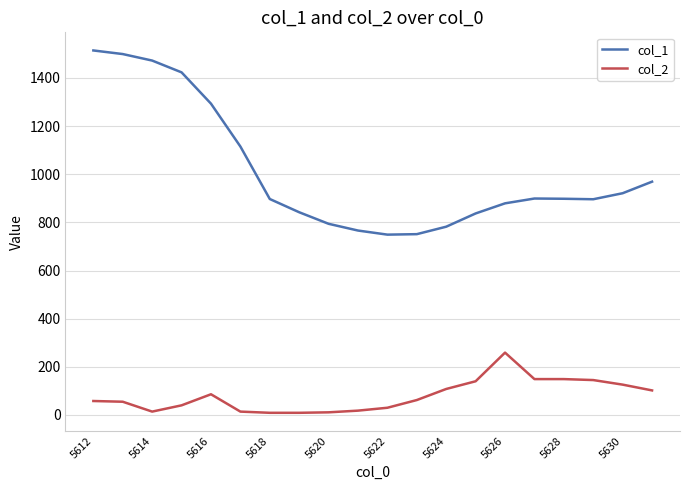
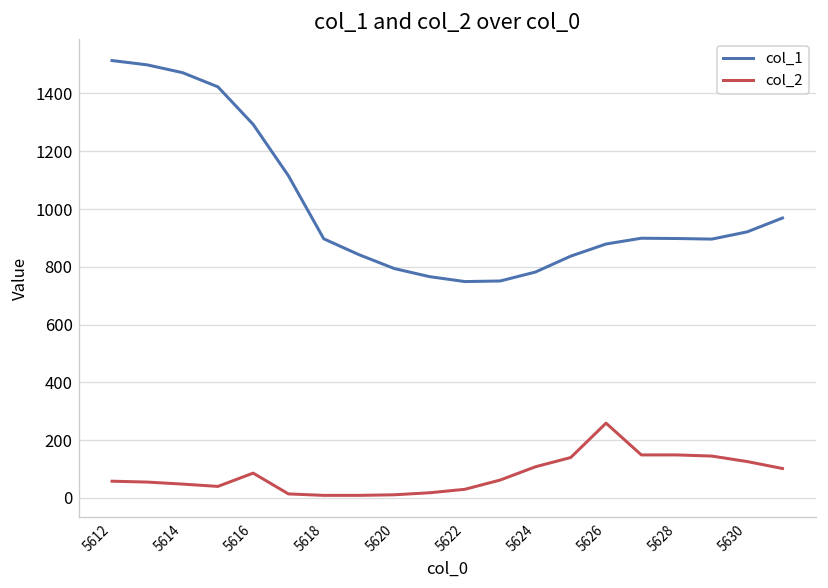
  {
    "col_1": {
      "5612": 1510,
      "5614": 1470,
      "5616": 1290,
      "5618": 900,
      "5620": 790,
      "5622": 750,
      "5624": 780,
      "5626": 880,
      "5628": 900,
      "5630": 920
    },
    "col_2": {
      "5612": 60,
-     "5614": 10,
+     "5614": 50,
      "5616": 90,
      "5618": 10,
      "5620": 10,
      "5622": 30,
      "5624": 110,
      "5626": 260,
      "5628": 150,
      "5630": 130
    }
  }
